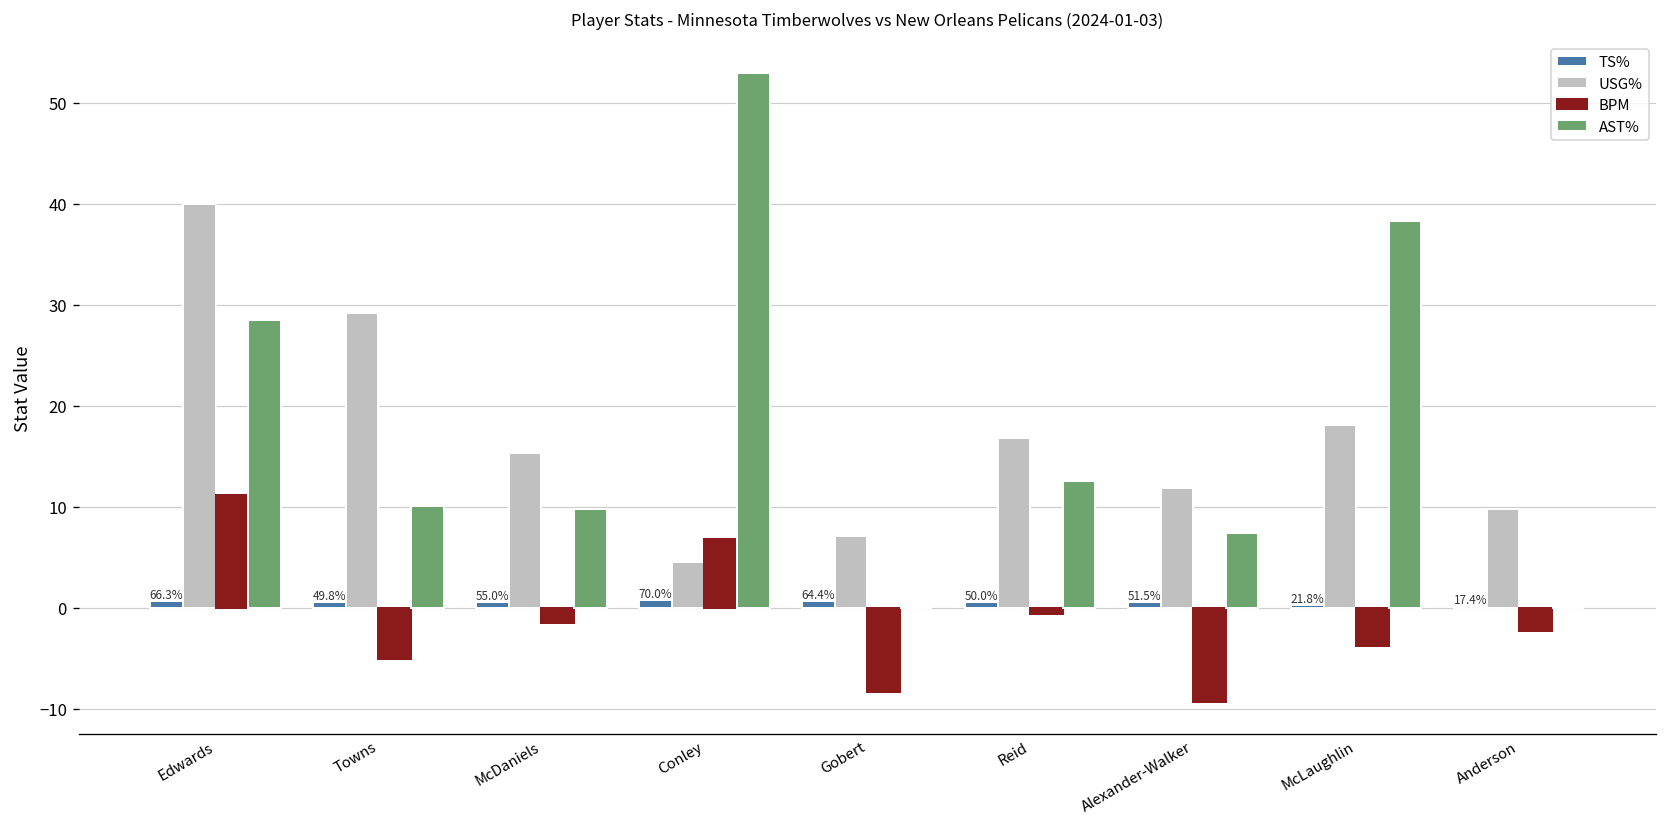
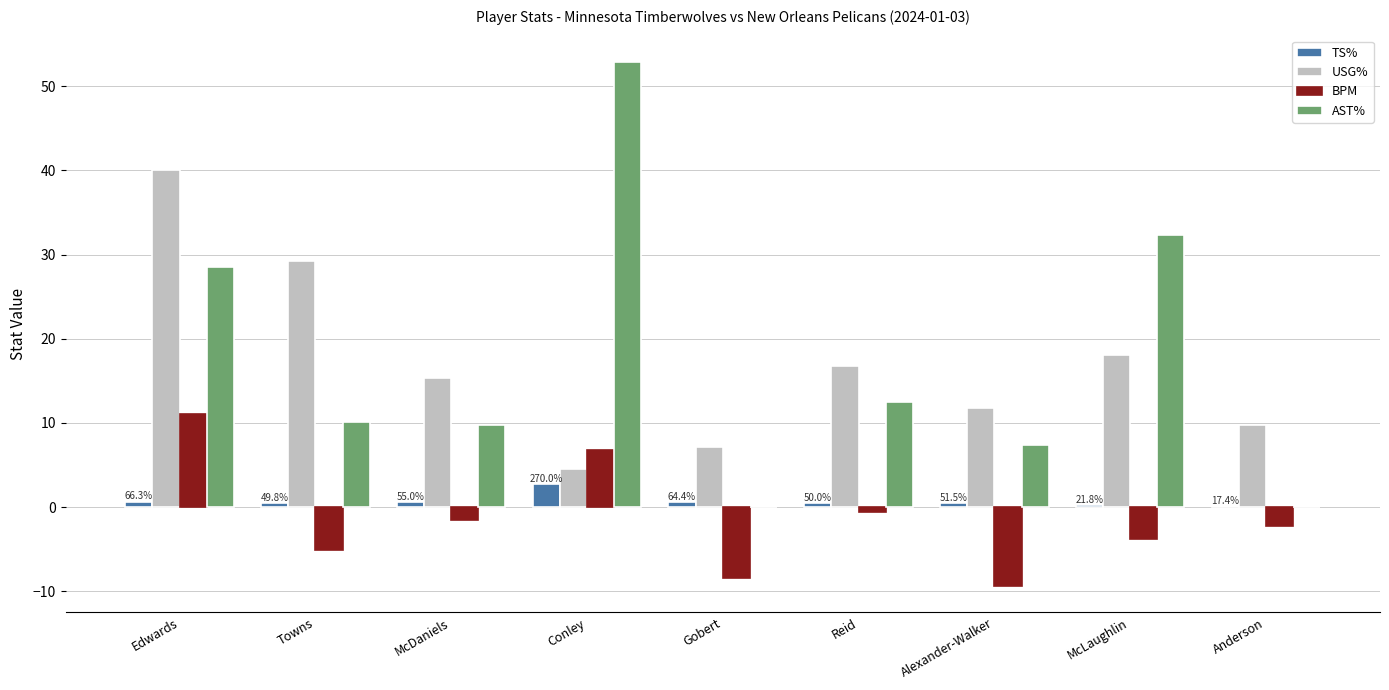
  {
    "TS%": {
      "Edwards": "66.3%",
      "Towns": "49.8%",
      "McDaniels": "55.0%",
-     "Conley": "70.0%",
+     "Conley": "270.0%",
      "Gobert": "64.4%",
      "Reid": "50.0%",
      "Alexander-Walker": "51.5%",
      "McLaughlin": "21.8%",
      "Anderson": "17.4%"
    },
    "USG%": {
      "Edwards": "40",
      "Towns": "29",
      "McDaniels": "15",
      "Conley": "5",
      "Gobert": "7",
      "Reid": "17",
      "Alexander-Walker": "12",
      "McLaughlin": "18",
      "Anderson": "10"
    },
    "BPM": {
      "Edwards": "11",
      "Towns": "-5",
      "McDaniels": "-2",
      "Conley": "7",
      "Gobert": "-8",
      "Reid": "-1",
      "Alexander-Walker": "-9",
      "McLaughlin": "-4",
      "Anderson": "-2"
    },
    "AST%": {
      "Edwards": "29",
      "Towns": "10",
      "McDaniels": "10",
      "Conley": "53",
      "Gobert": "0",
      "Reid": "13",
      "Alexander-Walker": "7",
-     "McLaughlin": "38",
+     "McLaughlin": "32",
      "Anderson": "0"
    }
  }
